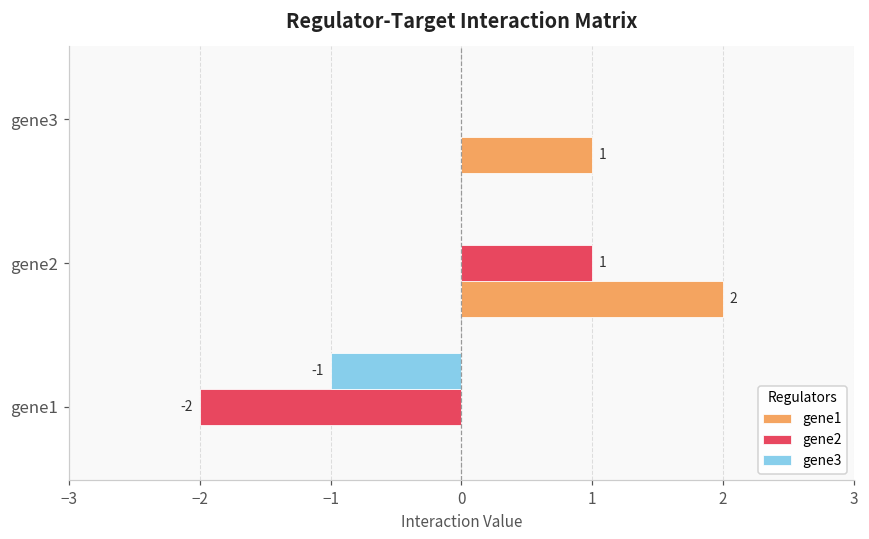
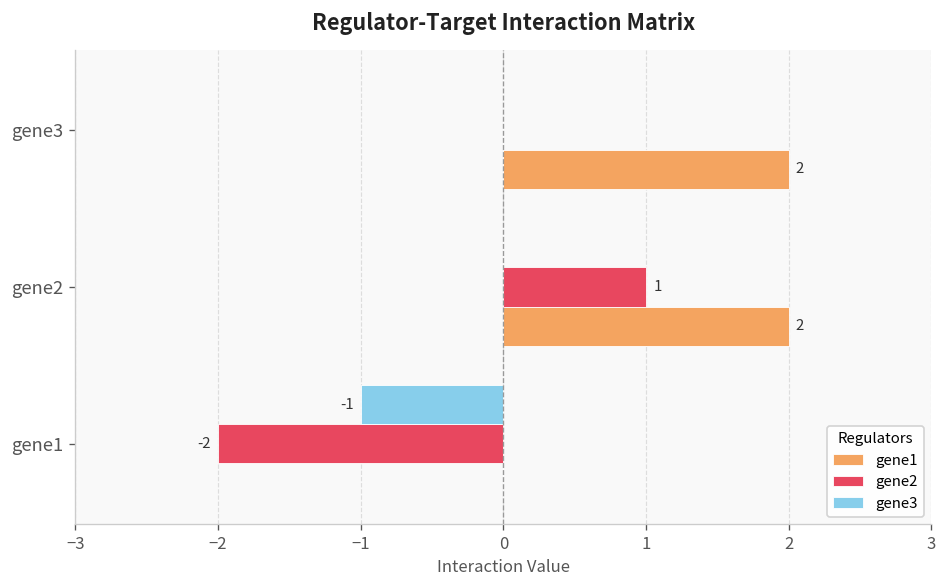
  {
    "gene1": {
-     "gene3": 1,
+     "gene3": 2,
      "gene2": 2
    },
    "gene2": {
      "gene2": 1,
      "gene1": -2
    },
    "gene3": {
      "gene1": -1
    }
  }
